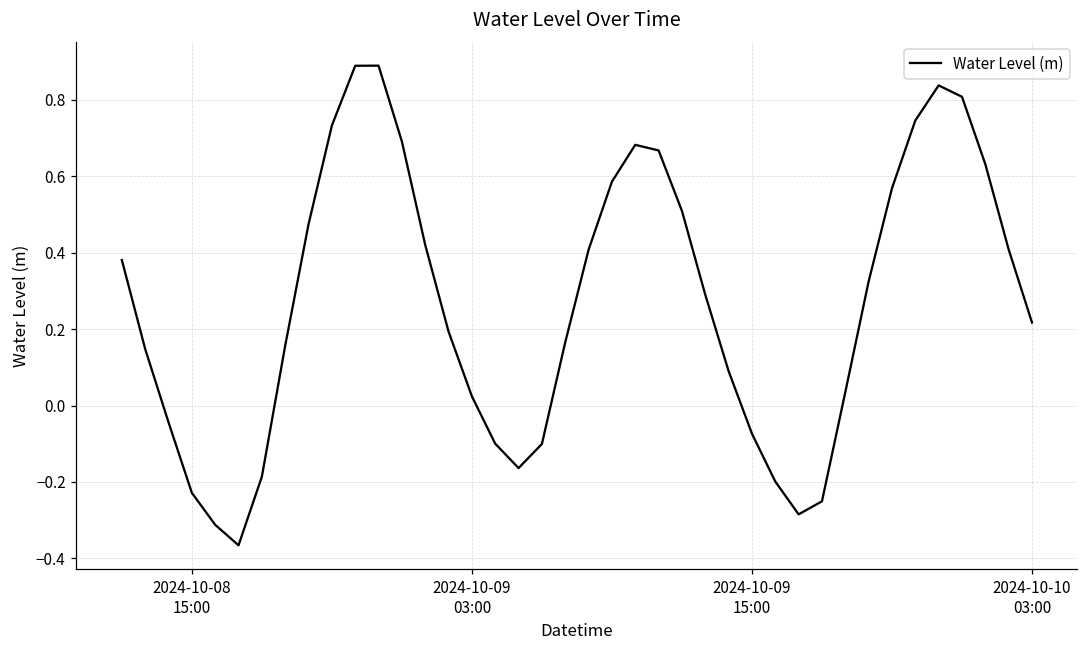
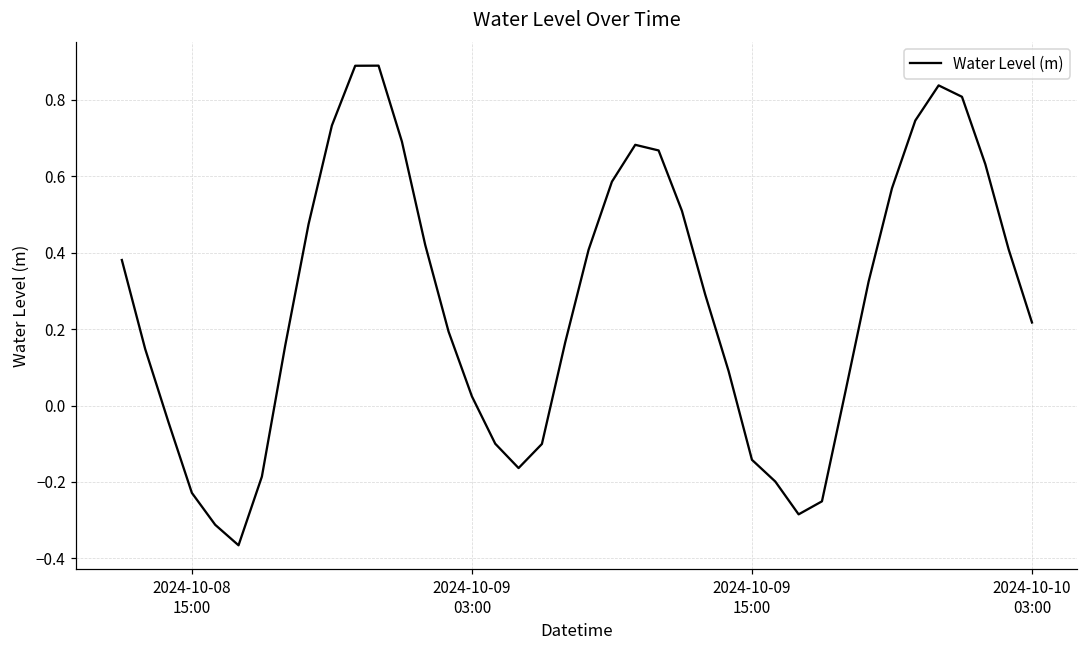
  {
    "2024-10-08 15:00": -0.23,
    "2024-10-09 03:00": 0.02,
-   "2024-10-09 15:00": -0.07,
+   "2024-10-09 15:00": -0.14,
    "2024-10-10 03:00": 0.22
  }
